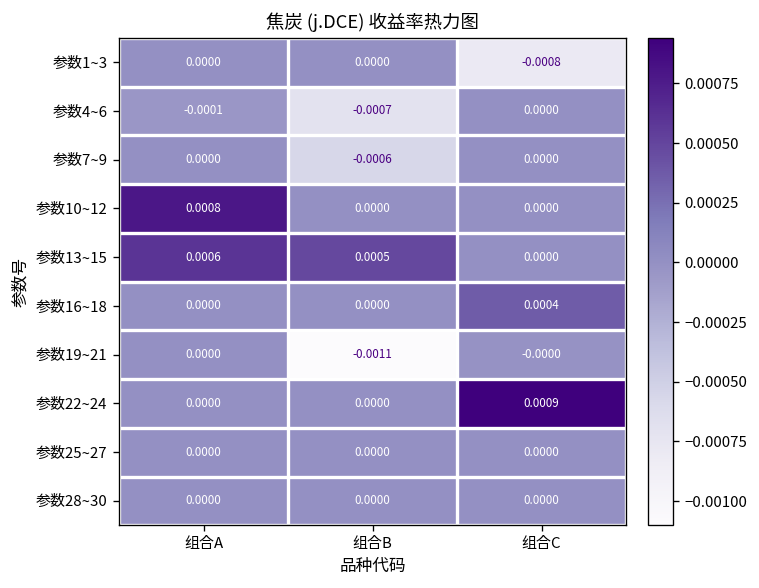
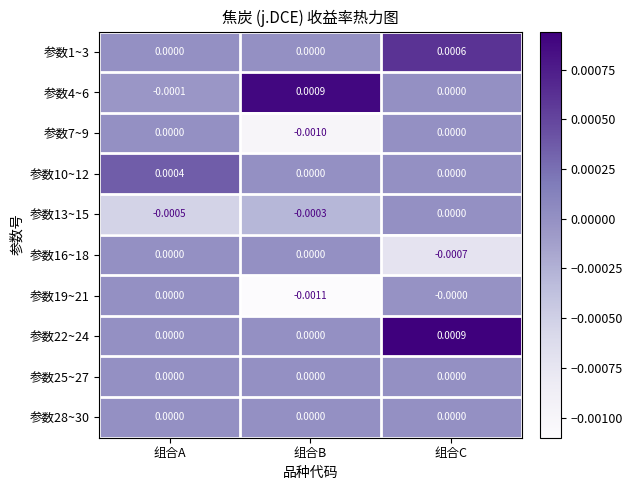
  {
    "参数1~3": {
      "组合A": 0.0000,
      "组合B": 0.0000,
-     "组合C": -0.0008
+     "组合C": 0.0006
    },
    "参数4~6": {
      "组合A": -0.0001,
-     "组合B": -0.0007,
+     "组合B": 0.0009,
      "组合C": 0.0000
    },
    "参数7~9": {
      "组合A": 0.0000,
-     "组合B": -0.0006,
+     "组合B": -0.0010,
      "组合C": 0.0000
    },
    "参数10~12": {
-     "组合A": 0.0008,
+     "组合A": 0.0004,
      "组合B": 0.0000,
      "组合C": 0.0000
    },
    "参数13~15": {
-     "组合A": 0.0006,
-     "组合B": 0.0005,
+     "组合A": -0.0005,
+     "组合B": -0.0003,
      "组合C": 0.0000
    },
    "参数16~18": {
      "组合A": 0.0000,
      "组合B": 0.0000,
-     "组合C": 0.0004
+     "组合C": -0.0007
    },
    "参数19~21": {
      "组合A": 0.0000,
      "组合B": -0.0011,
      "组合C": -0.0000
    },
    "参数22~24": {
      "组合A": 0.0000,
      "组合B": 0.0000,
      "组合C": 0.0009
    },
    "参数25~27": {
      "组合A": 0.0000,
      "组合B": 0.0000,
      "组合C": 0.0000
    },
    "参数28~30": {
      "组合A": 0.0000,
      "组合B": 0.0000,
      "组合C": 0.0000
    }
  }
